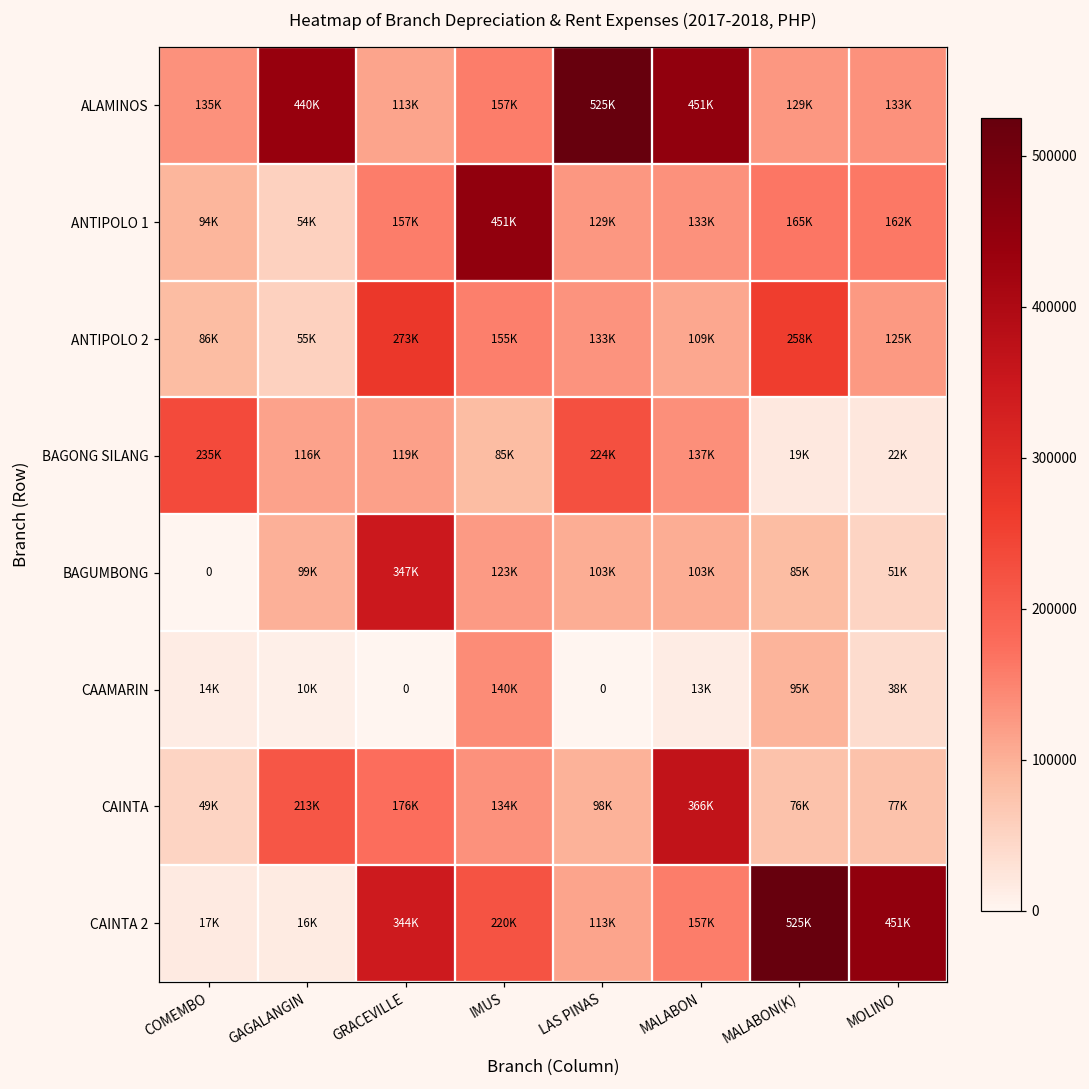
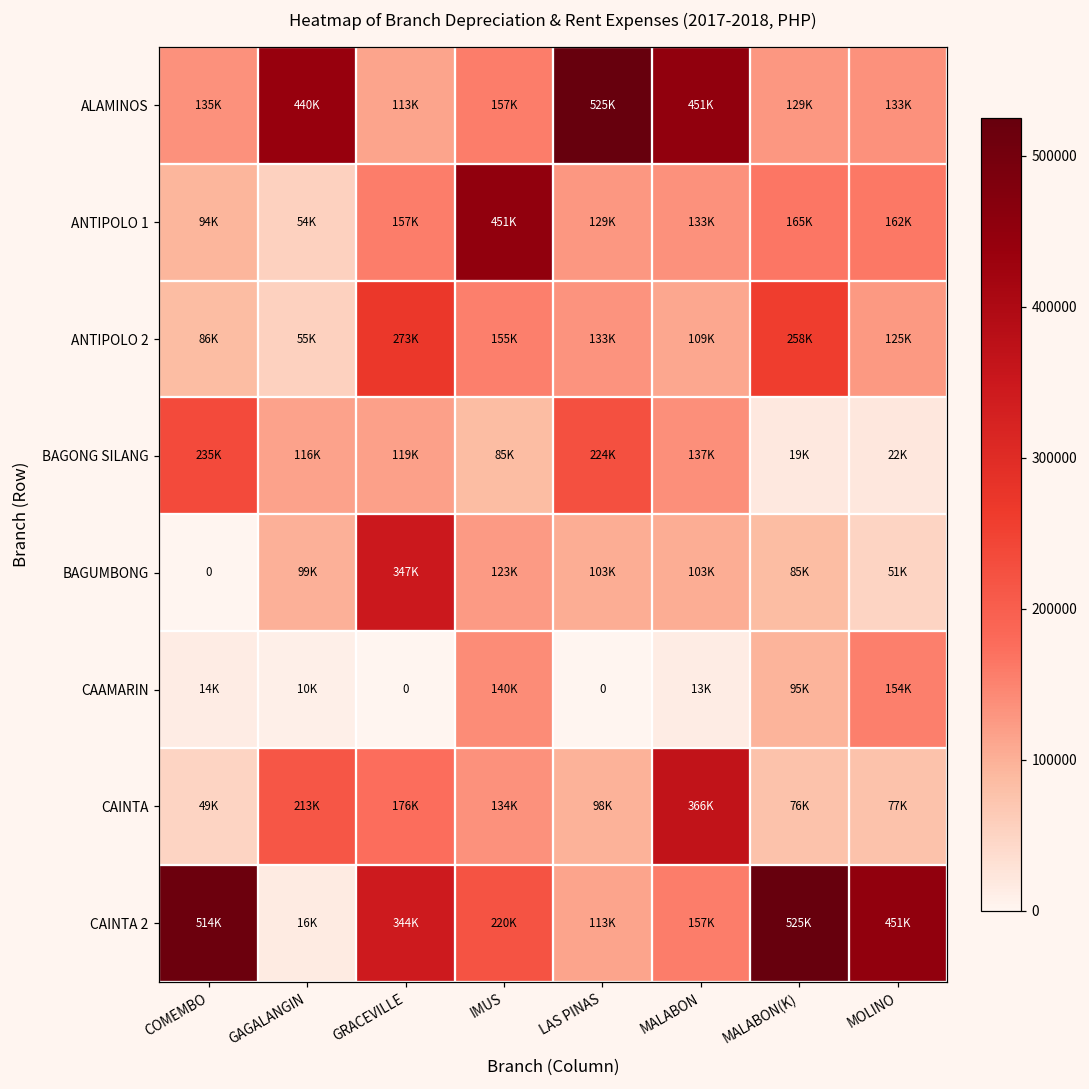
  {
    "ALAMINOS": {
      "COMEMBO": "135K",
      "GAGALANGIN": "440K",
      "GRACEVILLE": "113K",
      "IMUS": "157K",
      "LAS PINAS": "525K",
      "MALABON": "451K",
      "MALABON(K)": "129K",
      "MOLINO": "133K"
    },
    "ANTIPOLO 1": {
      "COMEMBO": "94K",
      "GAGALANGIN": "54K",
      "GRACEVILLE": "157K",
      "IMUS": "451K",
      "LAS PINAS": "129K",
      "MALABON": "133K",
      "MALABON(K)": "165K",
      "MOLINO": "162K"
    },
    "ANTIPOLO 2": {
      "COMEMBO": "86K",
      "GAGALANGIN": "55K",
      "GRACEVILLE": "273K",
      "IMUS": "155K",
      "LAS PINAS": "133K",
      "MALABON": "109K",
      "MALABON(K)": "258K",
      "MOLINO": "125K"
    },
    "BAGONG SILANG": {
      "COMEMBO": "235K",
      "GAGALANGIN": "116K",
      "GRACEVILLE": "119K",
      "IMUS": "85K",
      "LAS PINAS": "224K",
      "MALABON": "137K",
      "MALABON(K)": "19K",
      "MOLINO": "22K"
    },
    "BAGUMBONG": {
      "COMEMBO": "0",
      "GAGALANGIN": "99K",
      "GRACEVILLE": "347K",
      "IMUS": "123K",
      "LAS PINAS": "103K",
      "MALABON": "103K",
      "MALABON(K)": "85K",
      "MOLINO": "51K"
    },
    "CAAMARIN": {
      "COMEMBO": "14K",
      "GAGALANGIN": "10K",
      "GRACEVILLE": "0",
      "IMUS": "140K",
      "LAS PINAS": "0",
      "MALABON": "13K",
      "MALABON(K)": "95K",
-     "MOLINO": "38K"
+     "MOLINO": "154K"
    },
    "CAINTA": {
      "COMEMBO": "49K",
      "GAGALANGIN": "213K",
      "GRACEVILLE": "176K",
      "IMUS": "134K",
      "LAS PINAS": "98K",
      "MALABON": "366K",
      "MALABON(K)": "76K",
      "MOLINO": "77K"
    },
    "CAINTA 2": {
-     "COMEMBO": "17K",
+     "COMEMBO": "514K",
      "GAGALANGIN": "16K",
      "GRACEVILLE": "344K",
      "IMUS": "220K",
      "LAS PINAS": "113K",
      "MALABON": "157K",
      "MALABON(K)": "525K",
      "MOLINO": "451K"
    }
  }
